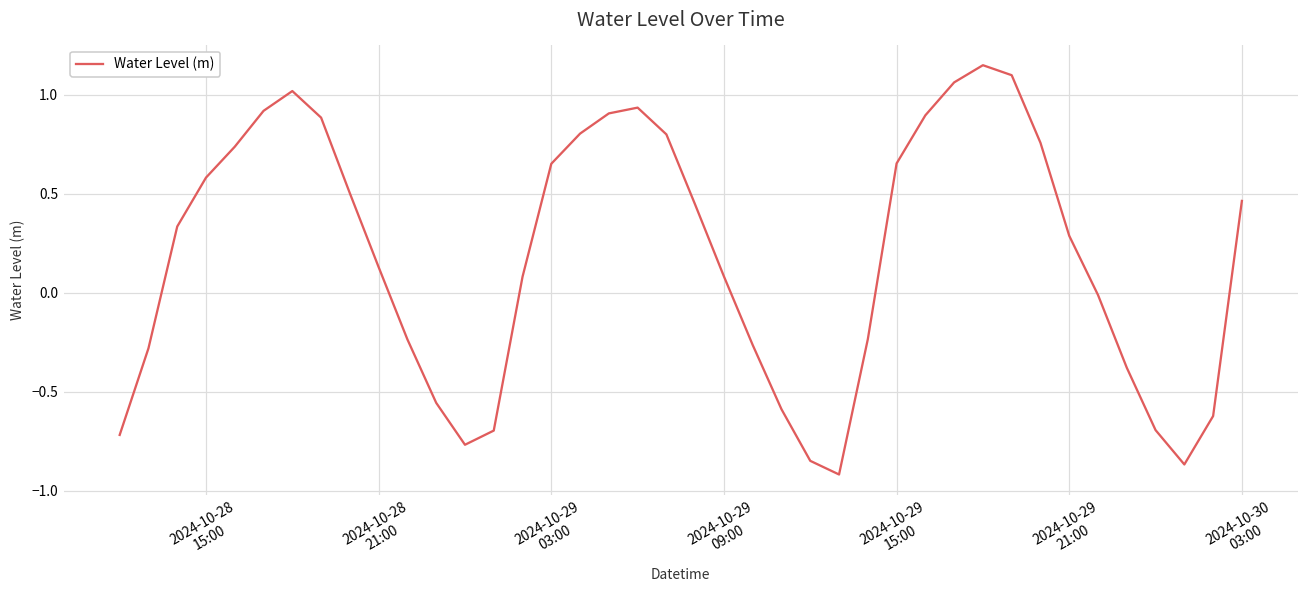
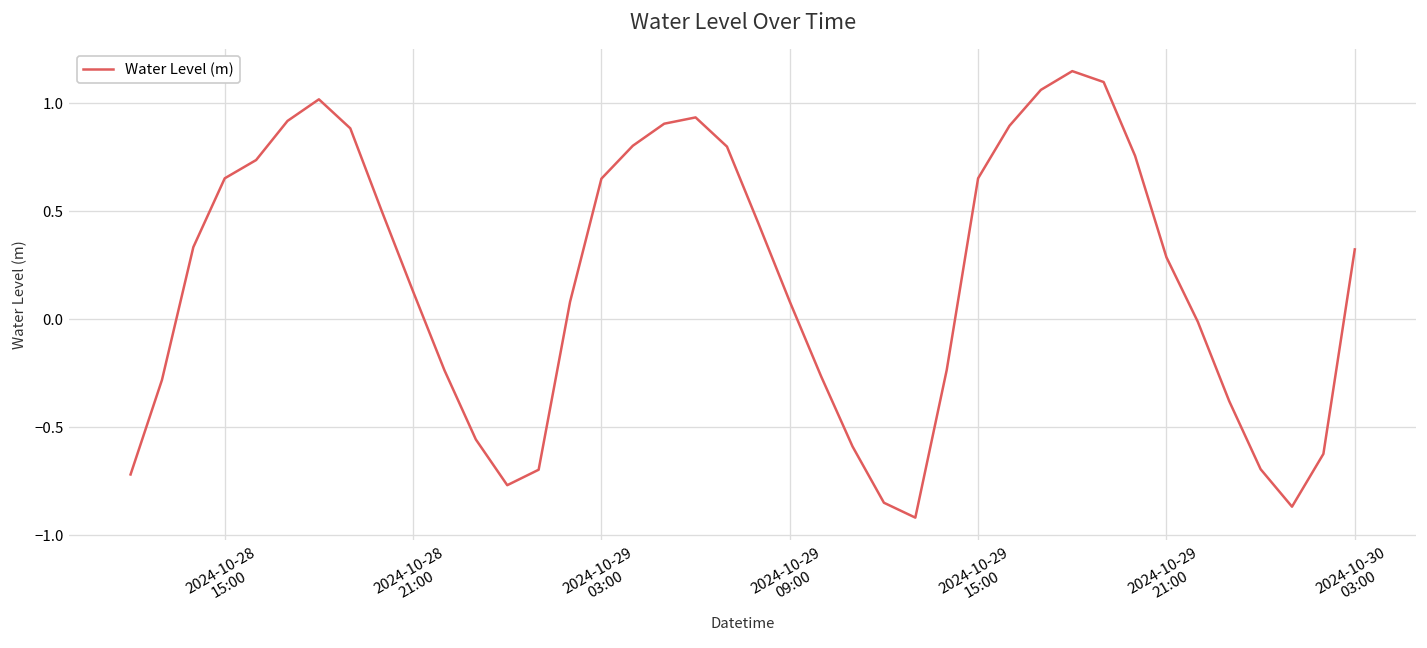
  {
-   "2024-10-28 15:00": 0.58,
+   "2024-10-28 15:00": 0.65,
    "2024-10-28 21:00": 0.13,
    "2024-10-29 03:00": 0.65,
    "2024-10-29 09:00": 0.08,
    "2024-10-29 15:00": 0.65,
    "2024-10-29 21:00": 0.29,
-   "2024-10-30 03:00": 0.46
+   "2024-10-30 03:00": 0.32
  }
